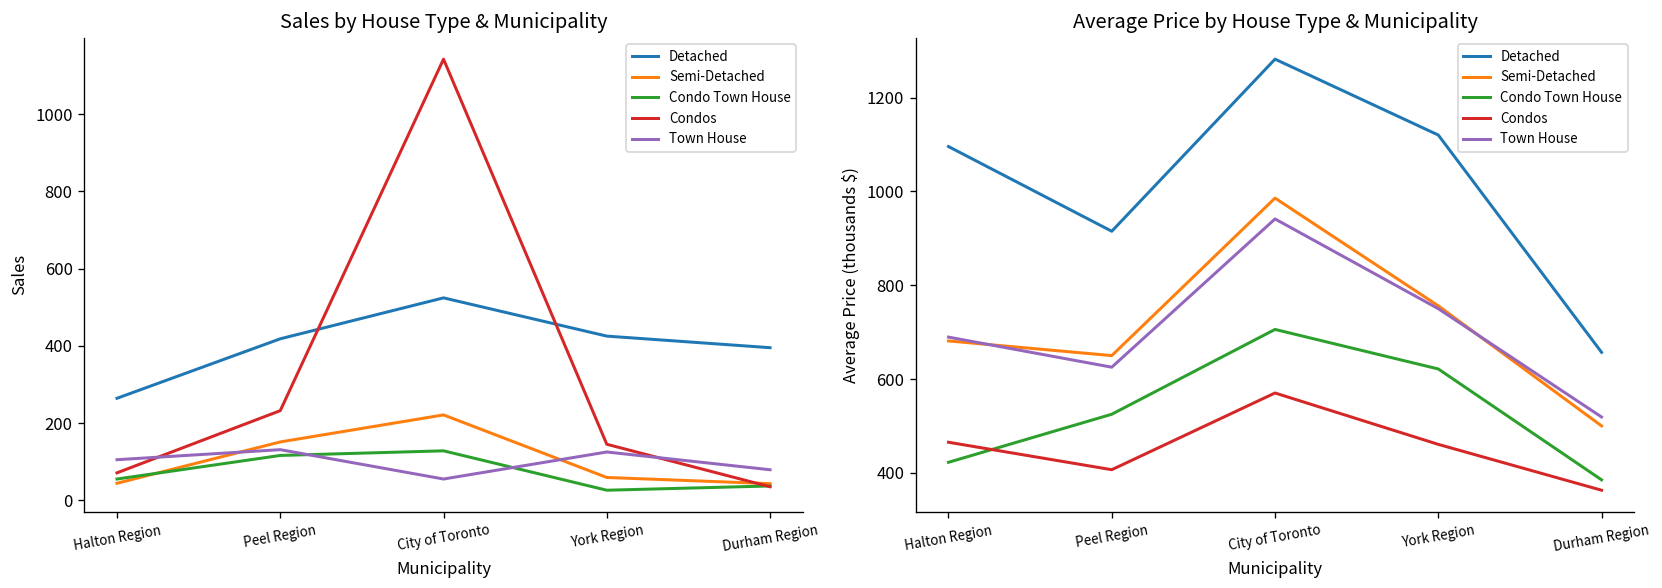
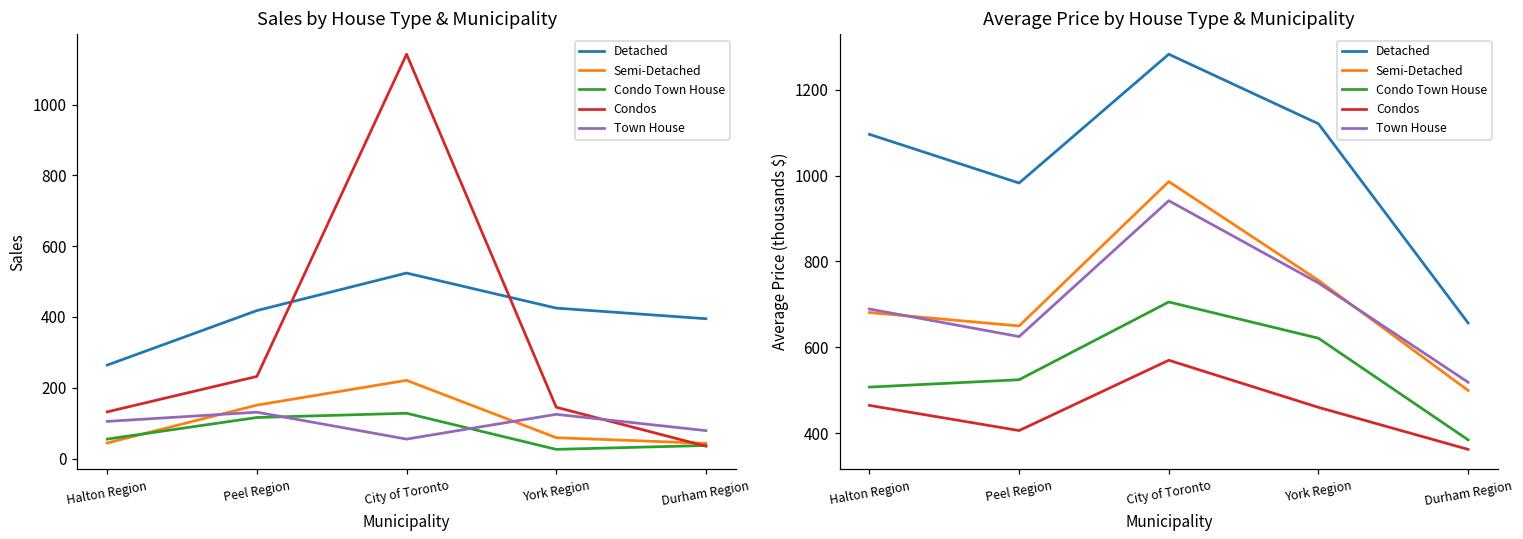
  {
    "Sales by House Type & Municipality": {
      "Detached": {
        "Halton Region": 260,
        "Peel Region": 420,
        "City of Toronto": 520,
        "York Region": 430,
        "Durham Region": 400
      },
      "Semi-Detached": {
        "Halton Region": 40,
        "Peel Region": 150,
        "City of Toronto": 220,
        "York Region": 60
      },
      "Condo Town House": {
        "Halton Region": 60,
        "Peel Region": 120,
        "City of Toronto": 130,
        "York Region": 30
      },
      "Condos": {
-       "Halton Region": 70,
+       "Halton Region": 130,
        "Peel Region": 230,
        "City of Toronto": 1140,
        "York Region": 150
      },
      "Town House": {
        "Halton Region": 110,
        "Peel Region": 130,
        "City of Toronto": 60,
        "York Region": 130,
        "Durham Region": 80
      }
    },
    "Average Price by House Type & Municipality": {
      "Detached": {
        "Halton Region": 1100,
-       "Peel Region": 920,
+       "Peel Region": 980,
        "City of Toronto": 1280,
        "York Region": 1120,
        "Durham Region": 660
      },
      "Semi-Detached": {
        "Halton Region": 680,
        "Peel Region": 650,
        "City of Toronto": 990,
        "Durham Region": 500
      },
      "Condo Town House": {
-       "Halton Region": 420,
+       "Halton Region": 510,
        "Peel Region": 520,
        "City of Toronto": 710,
        "York Region": 620,
        "Durham Region": 390
      },
      "Condos": {
        "Halton Region": 470,
        "Peel Region": 410,
        "City of Toronto": 570,
        "York Region": 460,
        "Durham Region": 360
      },
      "Town House": {
        "Halton Region": 690,
        "Peel Region": 630,
        "City of Toronto": 940,
        "Durham Region": 520
      }
    }
  }
